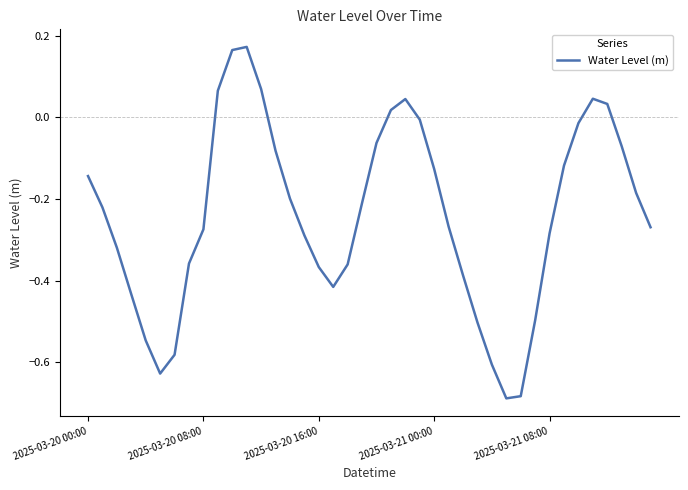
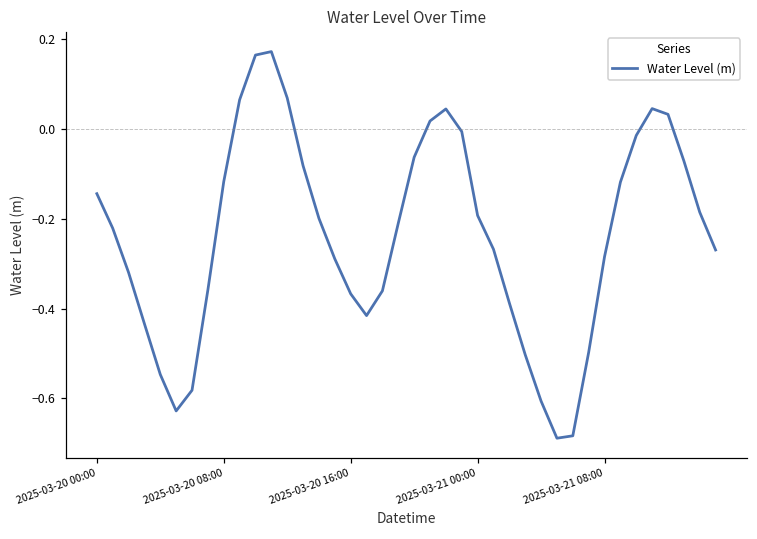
  {
    "2025-03-20 00:00": -0.14,
-   "2025-03-20 08:00": -0.27,
+   "2025-03-20 08:00": -0.12,
    "2025-03-20 16:00": -0.37,
-   "2025-03-21 00:00": -0.13,
+   "2025-03-21 00:00": -0.19,
    "2025-03-21 08:00": -0.28
  }
